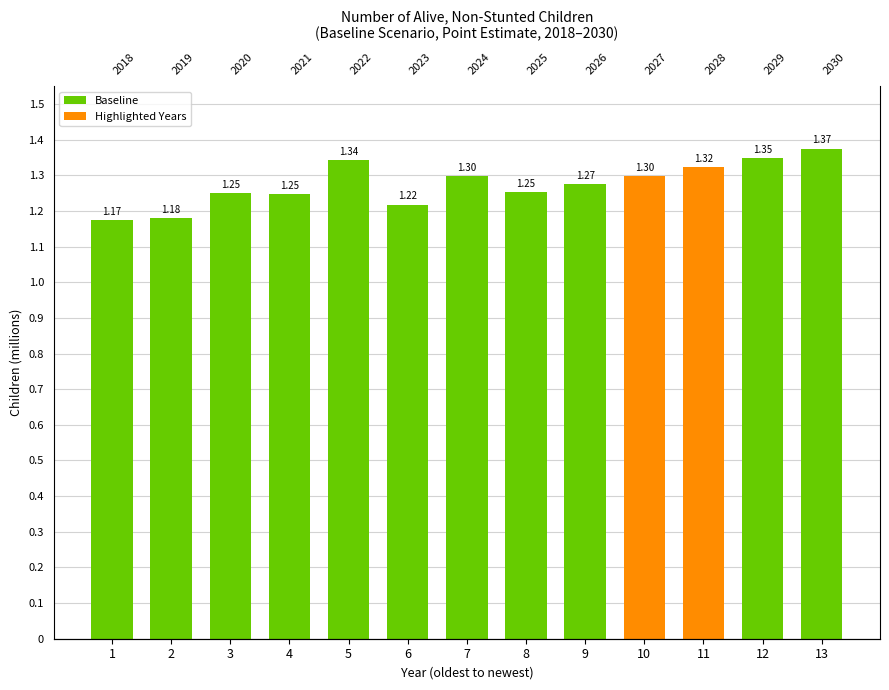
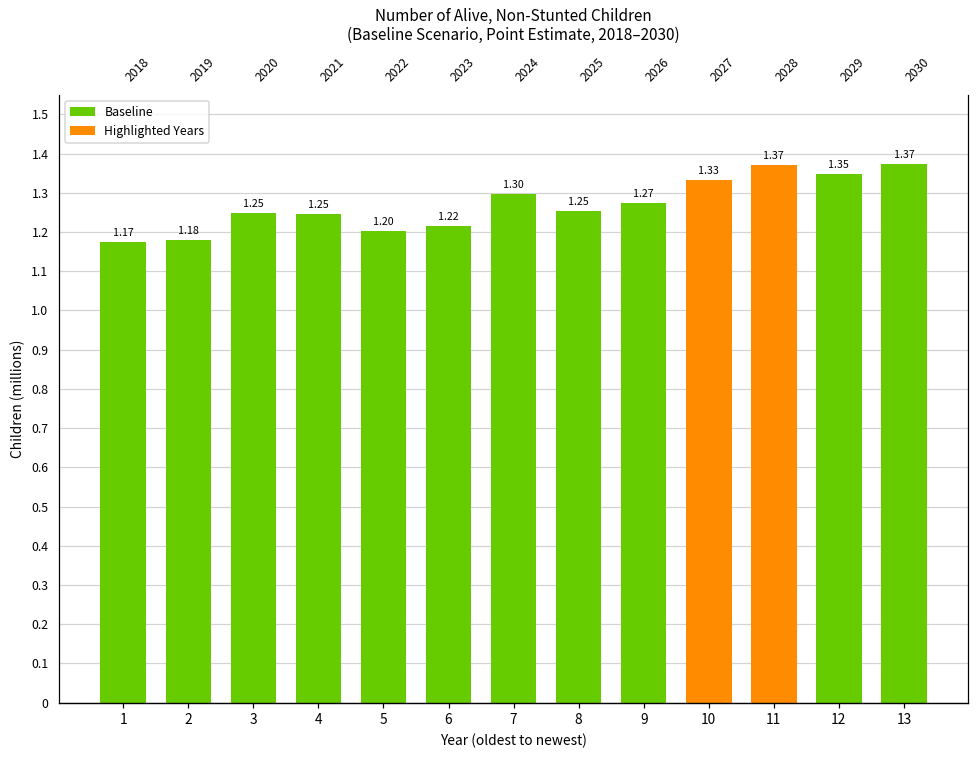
  {
    "1": 1.17,
    "2": 1.18,
    "3": 1.25,
    "4": 1.25,
-   "5": 1.34,
+   "5": 1.20,
    "6": 1.22,
    "7": 1.30,
    "8": 1.25,
    "9": 1.27,
-   "10": 1.30,
-   "11": 1.32,
+   "10": 1.33,
+   "11": 1.37,
    "12": 1.35,
    "13": 1.37
  }
